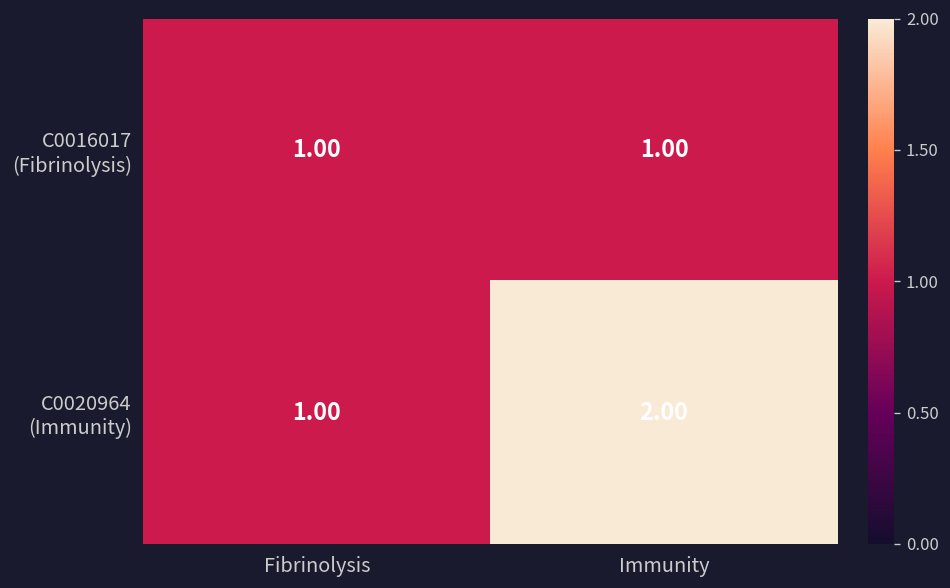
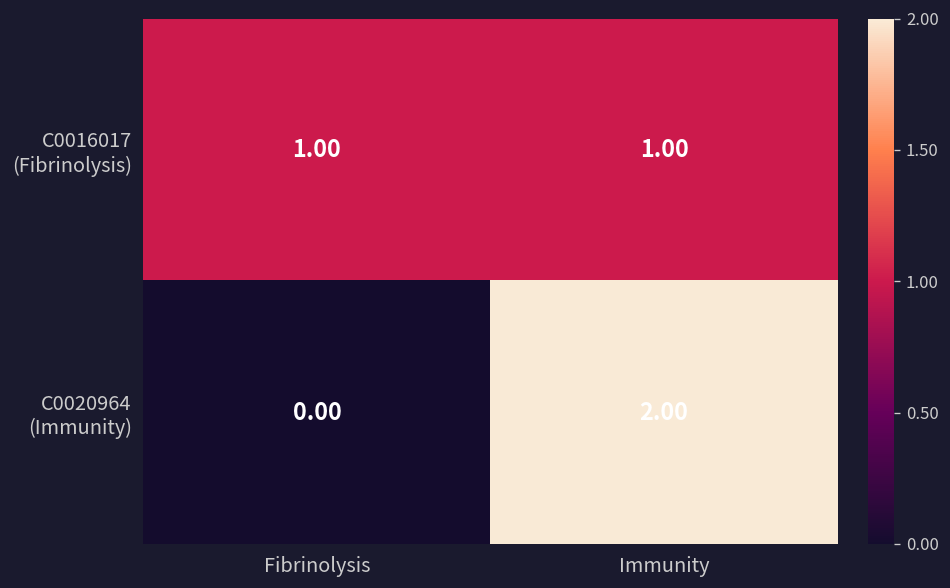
  {
    "C0016017 (Fibrinolysis)": {
      "Fibrinolysis": 1.00,
      "Immunity": 1.00
    },
    "C0020964 (Immunity)": {
-     "Fibrinolysis": 1.00
+     "Fibrinolysis": 0.00
    }
  }
